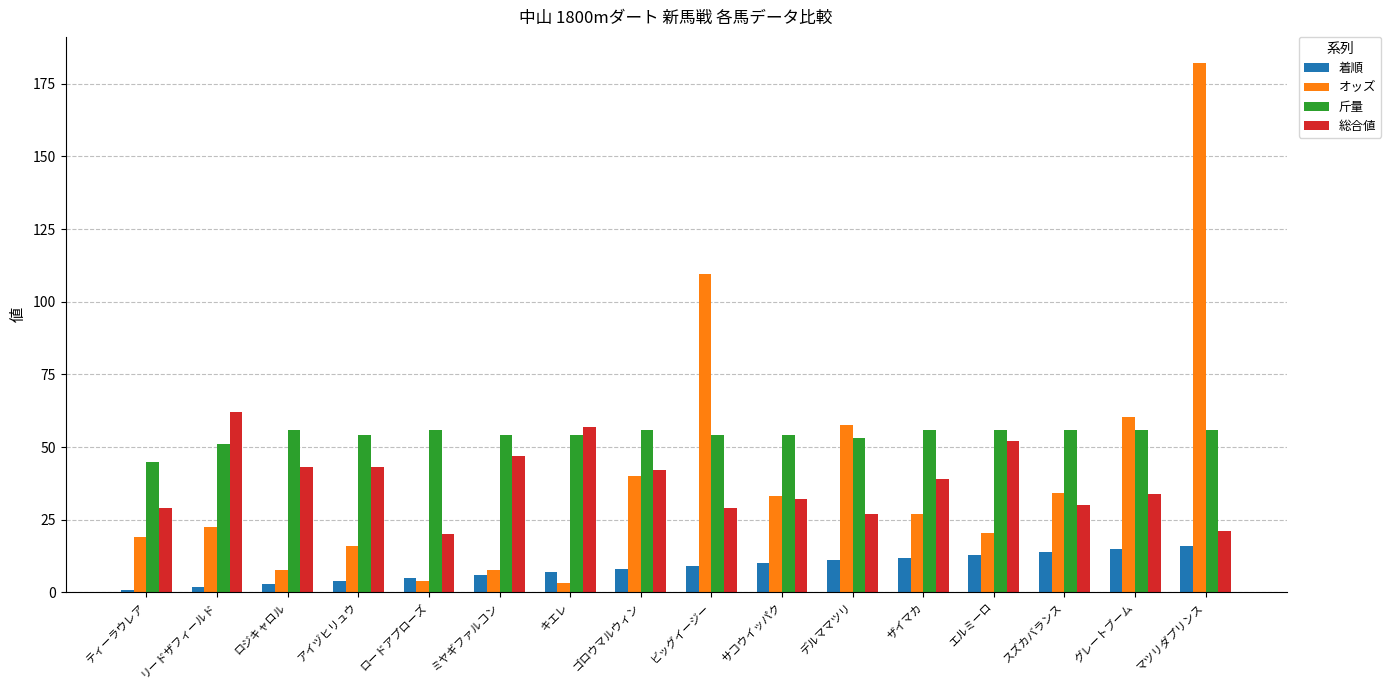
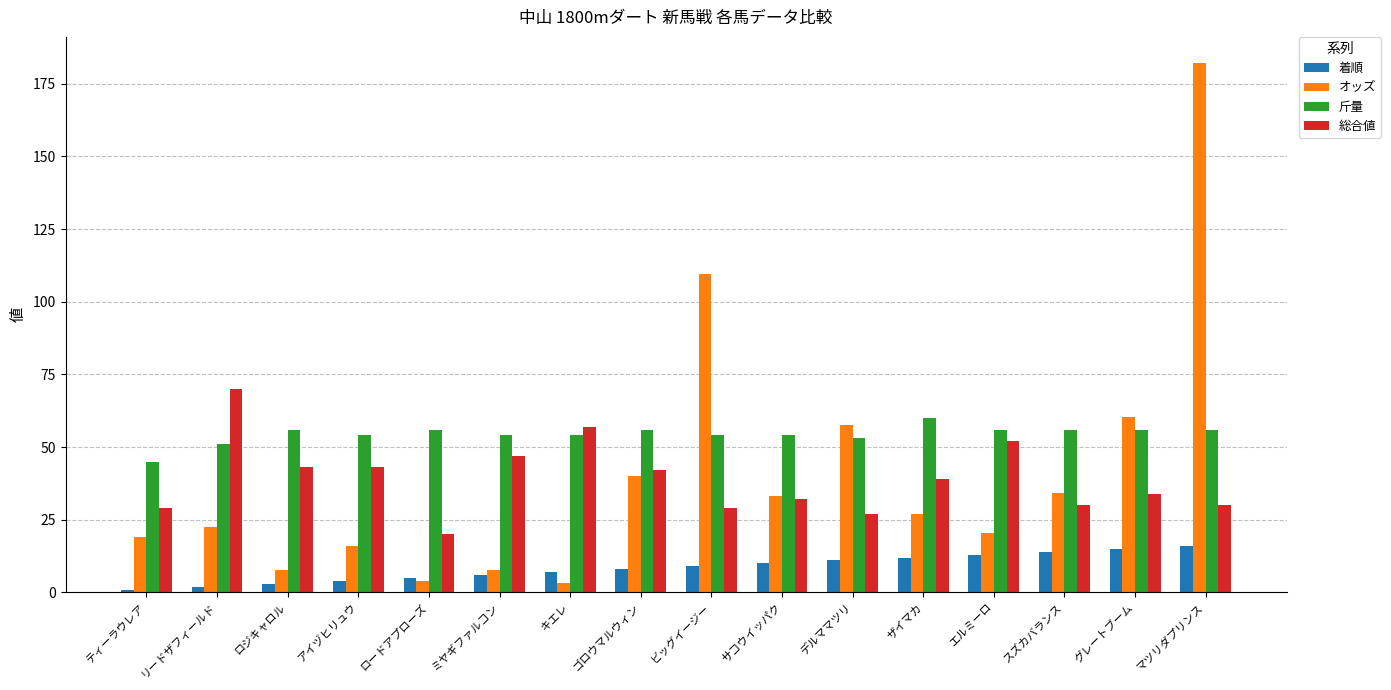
  {
    "着順": {
      "ティーラウレア": 1,
      "リードザフィールド": 2,
      "ロジキャロル": 3,
      "アイヅヒリュウ": 4,
      "ロードアプローズ": 5,
      "ミヤギファルコン": 6,
      "キエレ": 7,
      "ゴロウマルウィン": 8,
      "ビッグイージー": 9,
      "サコウイッパク": 10,
      "デルママツリ": 11,
      "ザイマカ": 12,
      "エルミーロ": 13,
      "スズカバランス": 14,
      "グレートブーム": 15,
      "マツリダプリンス": 16
    },
    "オッズ": {
      "ティーラウレア": 19,
      "リードザフィールド": 22,
      "ロジキャロル": 8,
      "アイヅヒリュウ": 16,
      "ロードアプローズ": 4,
      "ミヤギファルコン": 8,
      "キエレ": 3,
      "ゴロウマルウィン": 40,
      "ビッグイージー": 110,
      "サコウイッパク": 33,
      "デルママツリ": 58,
      "ザイマカ": 27,
      "エルミーロ": 21,
      "スズカバランス": 34,
      "グレートブーム": 60,
      "マツリダプリンス": 182
    },
    "斤量": {
      "ティーラウレア": 45,
      "リードザフィールド": 51,
      "ロジキャロル": 56,
      "アイヅヒリュウ": 54,
      "ロードアプローズ": 56,
      "ミヤギファルコン": 54,
      "キエレ": 54,
      "ゴロウマルウィン": 56,
      "ビッグイージー": 54,
      "サコウイッパク": 54,
      "デルママツリ": 53,
-     "ザイマカ": 56,
+     "ザイマカ": 60,
      "エルミーロ": 56,
      "スズカバランス": 56,
      "グレートブーム": 56,
      "マツリダプリンス": 56
    },
    "総合値": {
      "ティーラウレア": 29,
-     "リードザフィールド": 62,
+     "リードザフィールド": 70,
      "ロジキャロル": 43,
      "アイヅヒリュウ": 43,
      "ロードアプローズ": 20,
      "ミヤギファルコン": 47,
      "キエレ": 57,
      "ゴロウマルウィン": 42,
      "ビッグイージー": 29,
      "サコウイッパク": 32,
      "デルママツリ": 27,
      "ザイマカ": 39,
      "エルミーロ": 52,
      "スズカバランス": 30,
      "グレートブーム": 34,
-     "マツリダプリンス": 21
+     "マツリダプリンス": 30
    }
  }
